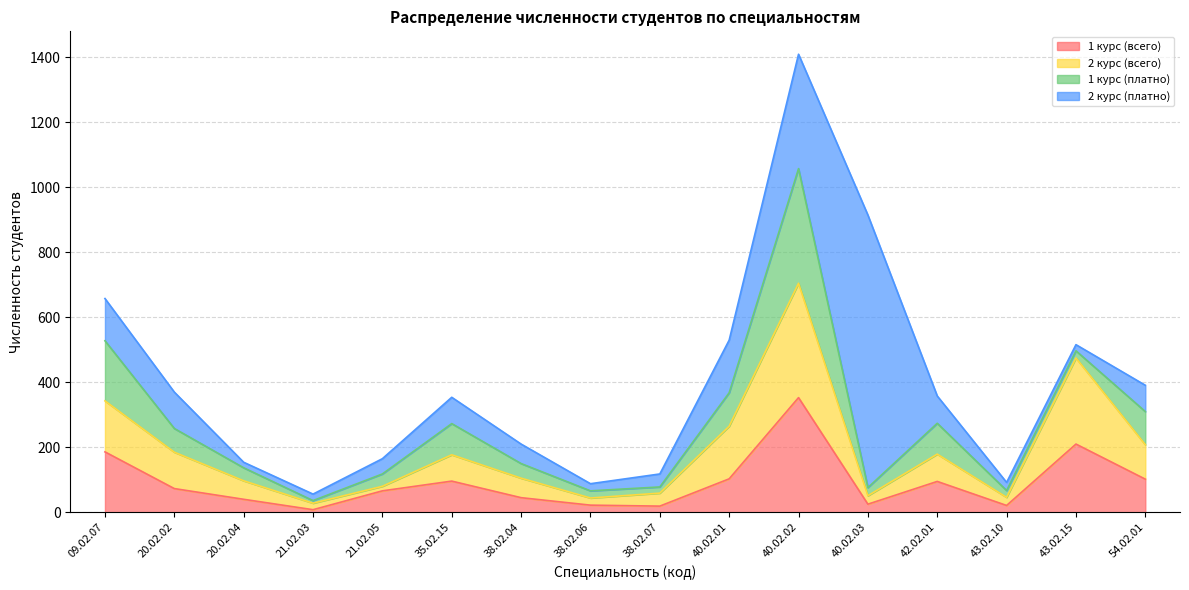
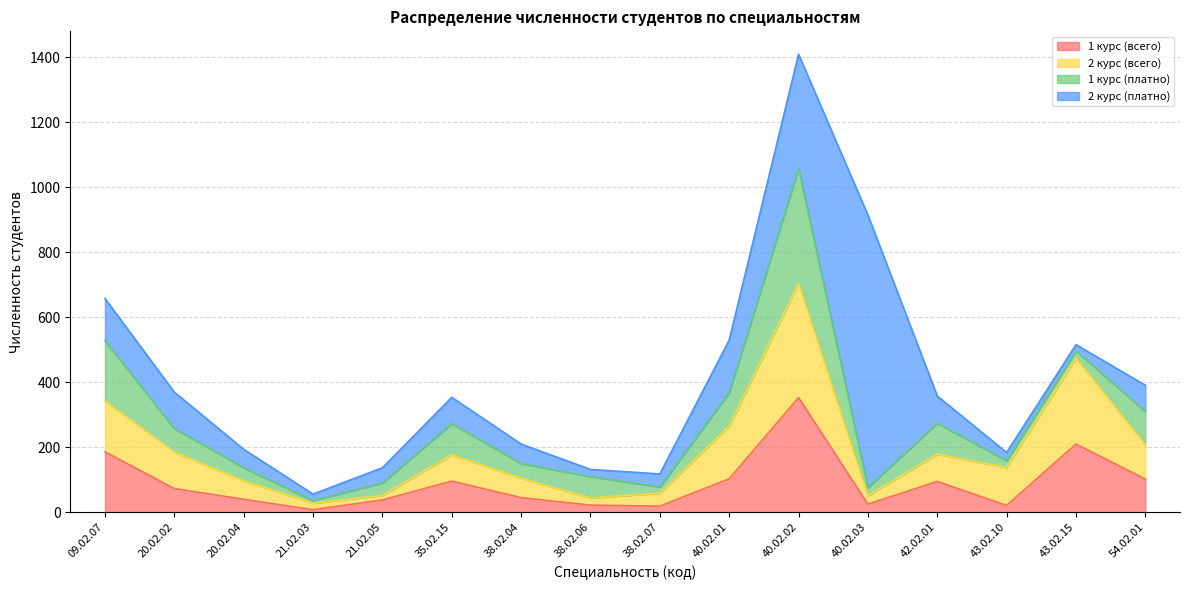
  {
    "1 курс (всего)": {
      "09.02.07": 190,
      "20.02.02": 70,
      "20.02.04": 40,
      "21.02.03": 10,
-     "21.02.05": 70,
+     "21.02.05": 40,
      "35.02.15": 100,
      "38.02.04": 50,
      "38.02.06": 20,
      "38.02.07": 20,
      "40.02.01": 100,
      "40.02.02": 350,
      "40.02.03": 30,
      "42.02.01": 100,
      "43.02.10": 20,
      "43.02.15": 210,
      "54.02.01": 100
    },
    "2 курс (всего)": {
      "09.02.07": 160,
      "20.02.02": 110,
      "20.02.04": 60,
      "21.02.03": 20,
      "21.02.05": 10,
      "35.02.15": 80,
      "38.02.04": 60,
      "38.02.06": 20,
      "38.02.07": 40,
      "40.02.01": 160,
      "40.02.02": 350,
      "40.02.03": 30,
      "42.02.01": 80,
-     "43.02.10": 30,
+     "43.02.10": 120,
      "43.02.15": 270,
      "54.02.01": 110
    },
    "1 курс (платно)": {
      "09.02.07": 190,
      "20.02.02": 70,
      "20.02.04": 40,
      "21.02.03": 10,
      "21.02.05": 40,
      "35.02.15": 100,
      "38.02.04": 50,
-     "38.02.06": 20,
+     "38.02.06": 70,
      "38.02.07": 20,
      "40.02.01": 100,
      "40.02.02": 350,
      "40.02.03": 30,
      "42.02.01": 100,
      "43.02.10": 20,
      "43.02.15": 20,
      "54.02.01": 100
    },
    "2 курс (платно)": {
      "09.02.07": 130,
      "20.02.02": 110,
-     "20.02.04": 20,
+     "20.02.04": 60,
      "21.02.03": 20,
      "21.02.05": 50,
      "35.02.15": 80,
      "38.02.04": 60,
      "38.02.06": 20,
      "38.02.07": 40,
      "40.02.01": 160,
      "40.02.02": 350,
      "40.02.03": 840,
      "42.02.01": 80,
      "43.02.10": 30,
      "43.02.15": 20,
      "54.02.01": 80
    }
  }
